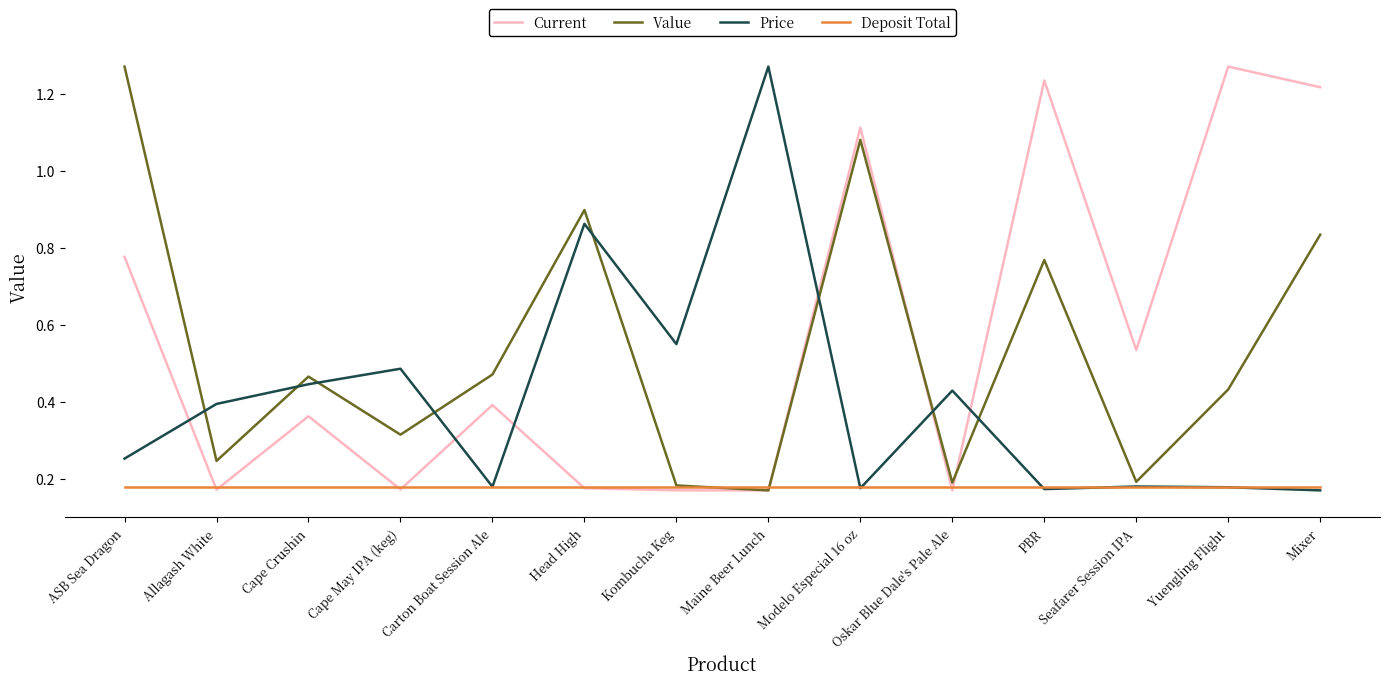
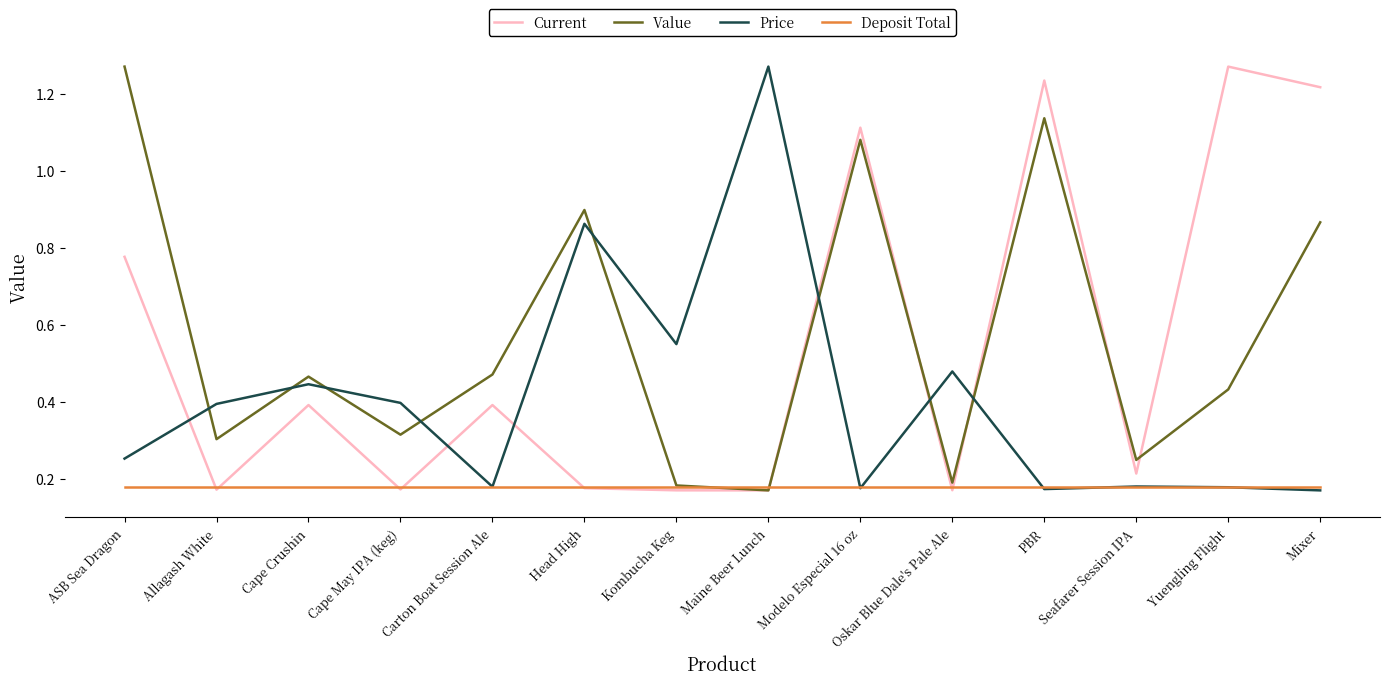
  {
    "Current": {
      "ASB Sea Dragon": 0.78,
      "Allagash White": 0.17,
-     "Cape Crushin": 0.36,
+     "Cape Crushin": 0.39,
      "Cape May IPA (keg)": 0.17,
      "Carton Boat Session Ale": 0.39,
      "Kombucha Keg": 0.17,
      "Modelo Especial 16 oz": 1.11,
      "Oskar Blue Dale's Pale Ale": 0.17,
      "PBR": 1.23,
-     "Seafarer Session IPA": 0.53,
+     "Seafarer Session IPA": 0.21,
      "Yuengling Flight": 1.27,
      "Mixer": 1.22
    },
    "Value": {
      "ASB Sea Dragon": 1.27,
-     "Allagash White": 0.25,
+     "Allagash White": 0.30,
      "Cape Crushin": 0.47,
      "Cape May IPA (keg)": 0.31,
      "Carton Boat Session Ale": 0.47,
      "Head High": 0.90,
      "Modelo Especial 16 oz": 1.08,
      "Oskar Blue Dale's Pale Ale": 0.19,
-     "PBR": 0.77,
-     "Seafarer Session IPA": 0.19,
+     "PBR": 1.14,
+     "Seafarer Session IPA": 0.25,
      "Yuengling Flight": 0.43,
-     "Mixer": 0.83
+     "Mixer": 0.87
    },
    "Price": {
      "ASB Sea Dragon": 0.25,
      "Allagash White": 0.39,
      "Cape Crushin": 0.45,
-     "Cape May IPA (keg)": 0.49,
+     "Cape May IPA (keg)": 0.40,
      "Head High": 0.86,
      "Kombucha Keg": 0.55,
      "Maine Beer Lunch": 1.27,
-     "Oskar Blue Dale's Pale Ale": 0.43,
+     "Oskar Blue Dale's Pale Ale": 0.48,
      "PBR": 0.17,
      "Mixer": 0.17
    },
    "Deposit Total": {
      "ASB Sea Dragon": 0.18,
      "Allagash White": 0.18,
      "Cape Crushin": 0.18,
      "Cape May IPA (keg)": 0.18,
      "Maine Beer Lunch": 0.18,
      "Oskar Blue Dale's Pale Ale": 0.18,
      "PBR": 0.18,
      "Mixer": 0.18
    }
  }
